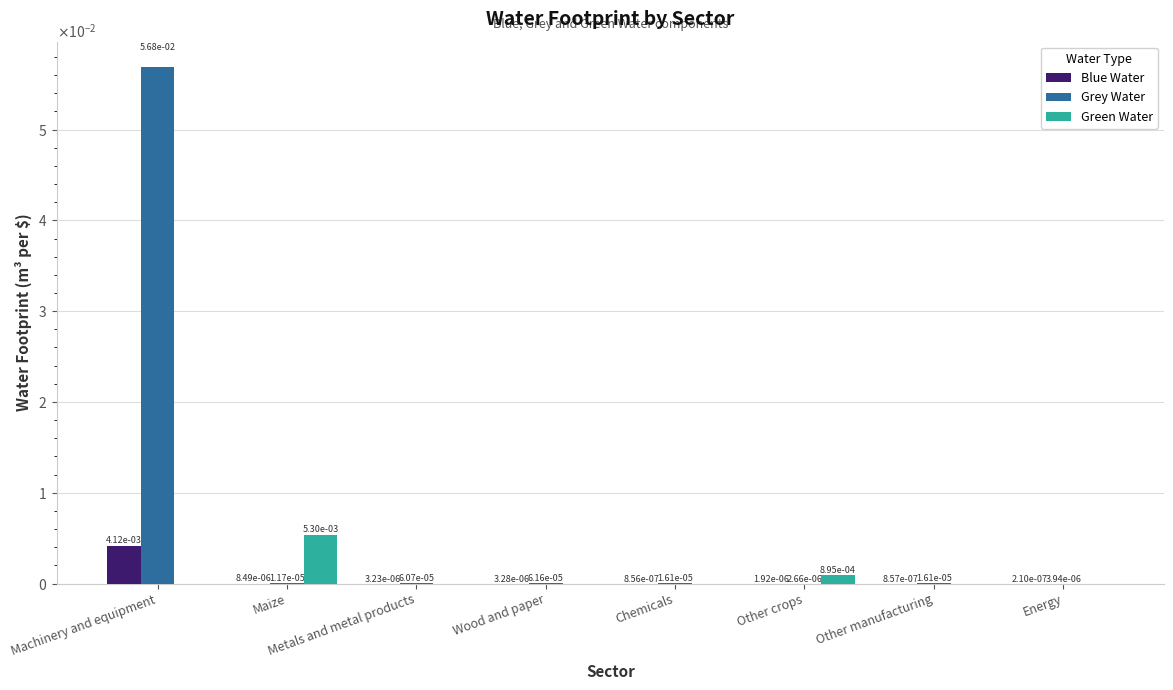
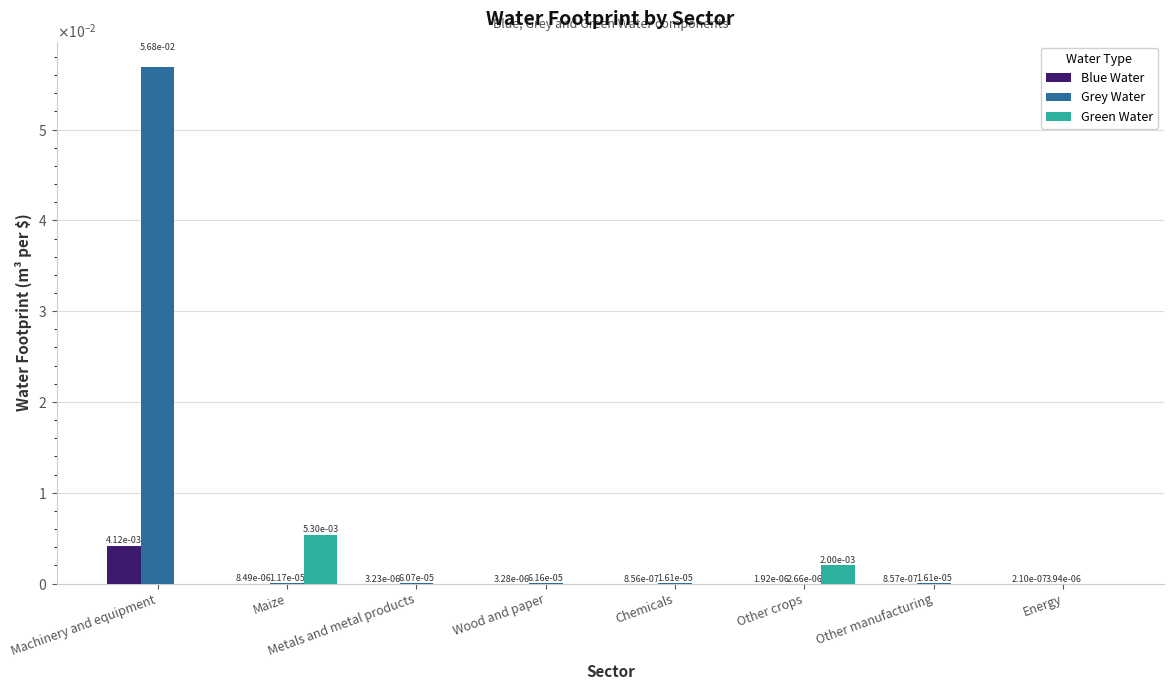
  {
    "Blue Water": {
      "Machinery and equipment": "4.12e-03",
      "Maize": "8.49e-06",
      "Metals and metal products": "3.23e-06",
      "Wood and paper": "3.28e-06",
      "Chemicals": "8.56e-07",
      "Other crops": "1.92e-06",
      "Other manufacturing": "8.57e-07",
      "Energy": "2.10e-07"
    },
    "Grey Water": {
      "Machinery and equipment": "5.68e-02",
      "Maize": "1.17e-05",
      "Metals and metal products": "6.07e-05",
      "Wood and paper": "6.16e-05",
      "Chemicals": "1.61e-05",
      "Other crops": "2.66e-06",
      "Other manufacturing": "1.61e-05",
      "Energy": "3.94e-06"
    },
    "Green Water": {
      "Maize": "5.30e-03",
-     "Other crops": "8.95e-04"
+     "Other crops": "2.00e-03"
    }
  }
